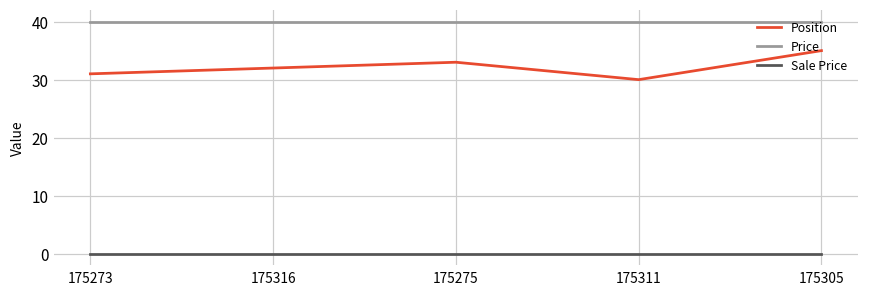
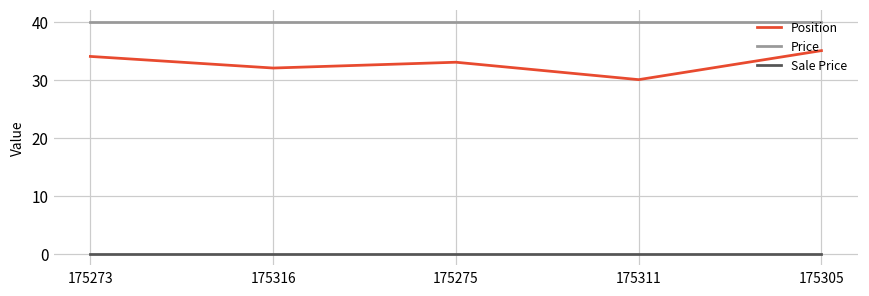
  {
    "Position": {
-     "175273": 31,
+     "175273": 34,
      "175316": 32,
      "175275": 33,
      "175311": 30,
      "175305": 35
    },
    "Price": {
      "175273": 40,
      "175316": 40,
      "175275": 40,
      "175311": 40,
      "175305": 40
    },
    "Sale Price": {
      "175273": 0,
      "175316": 0,
      "175275": 0,
      "175311": 0,
      "175305": 0
    }
  }
